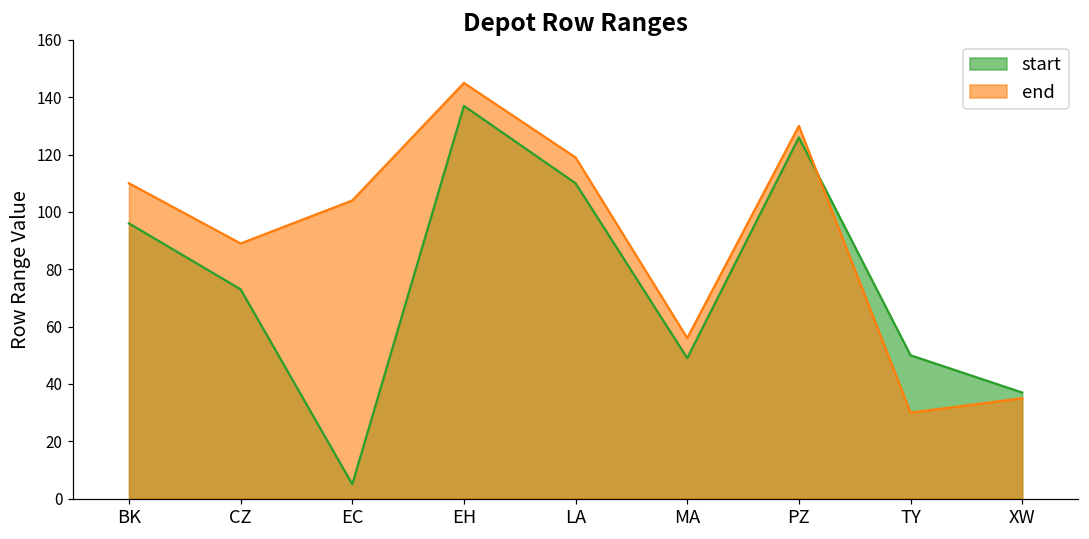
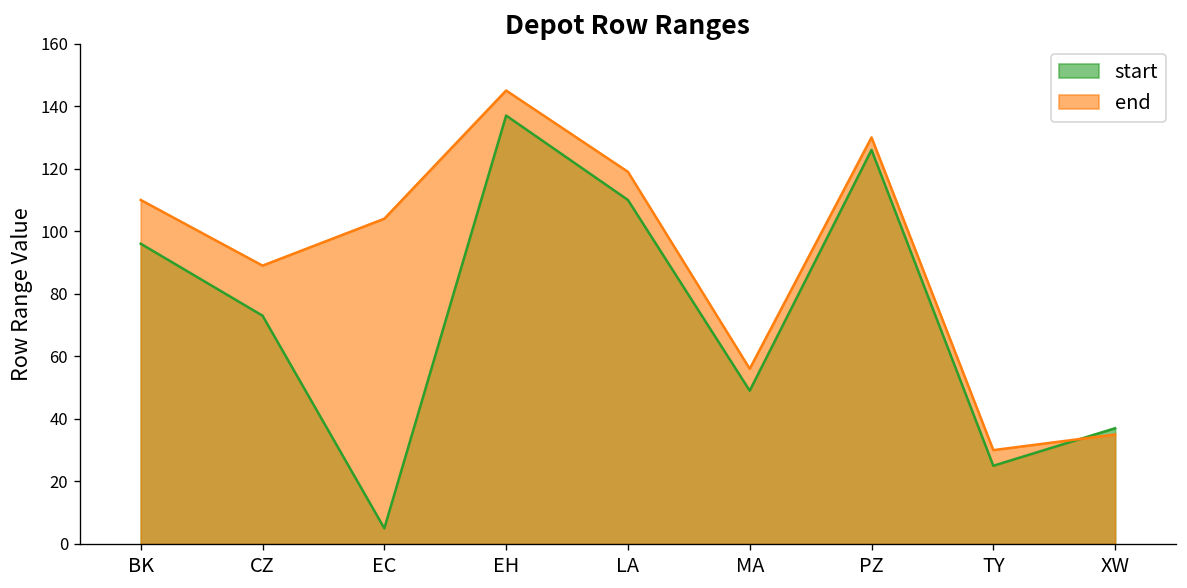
  {
    "start": {
      "BK": 96,
      "CZ": 73,
      "EC": 5,
      "EH": 137,
      "LA": 110,
      "MA": 49,
      "PZ": 126,
-     "TY": 50,
+     "TY": 25,
      "XW": 37
    },
    "end": {
      "BK": 110,
      "CZ": 89,
      "EC": 104,
      "EH": 145,
      "LA": 119,
      "MA": 56,
      "PZ": 130,
      "TY": 30,
      "XW": 35
    }
  }
